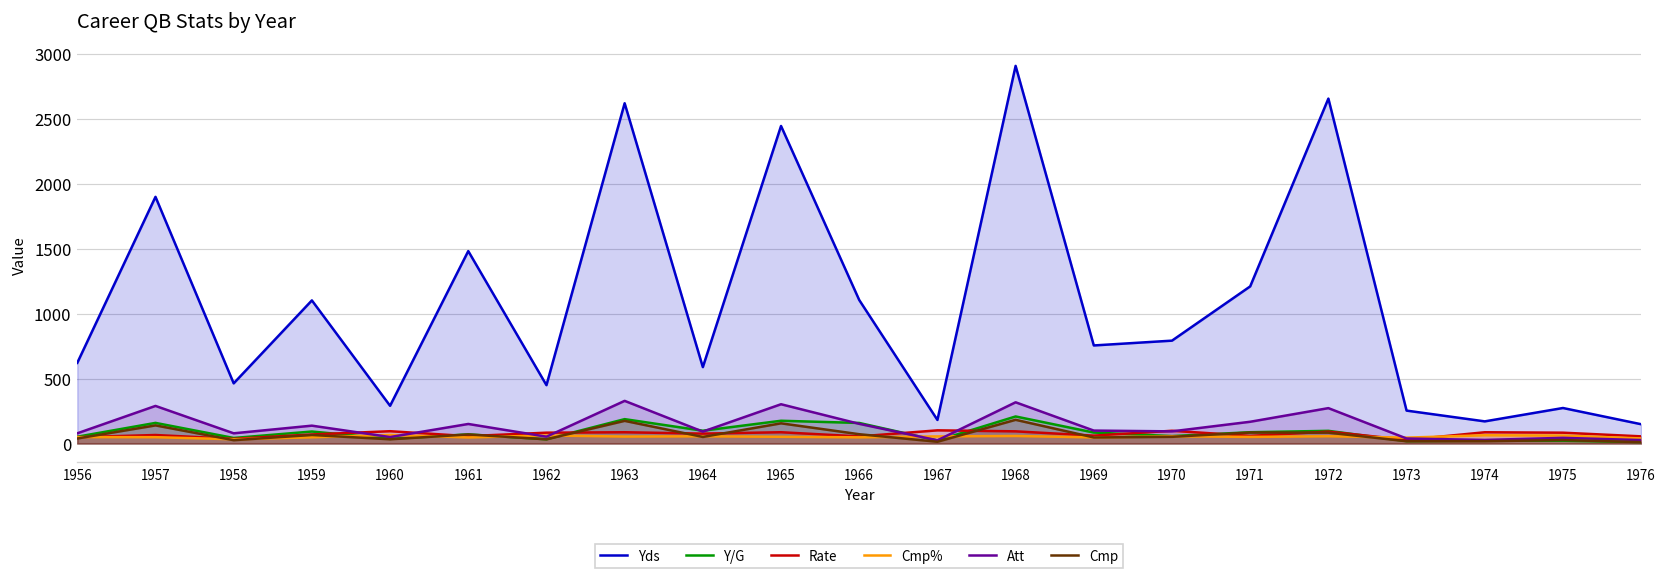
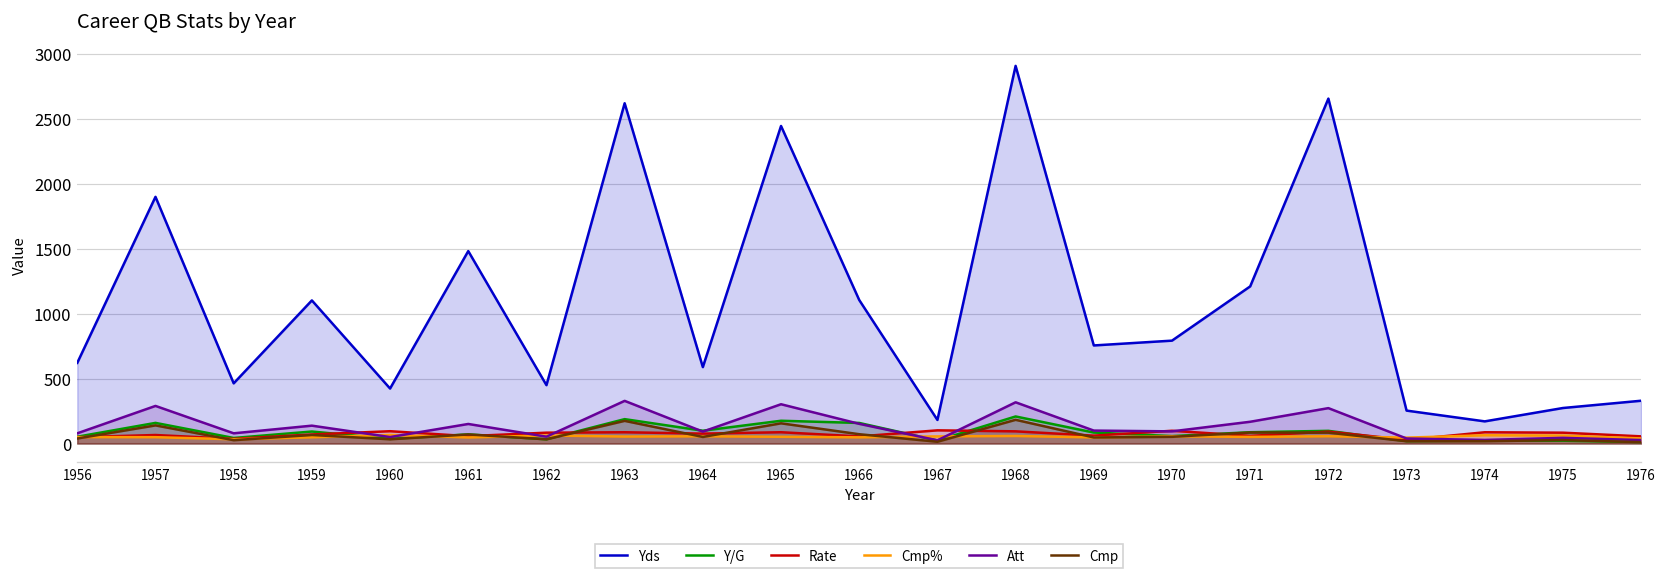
  {
    "Yds": {
      "1956": 620,
      "1957": 1900,
      "1958": 460,
      "1959": 1100,
-     "1960": 290,
+     "1960": 420,
      "1961": 1480,
      "1962": 450,
      "1963": 2620,
      "1964": 590,
      "1965": 2450,
      "1966": 1110,
      "1967": 180,
      "1968": 2910,
      "1969": 760,
      "1970": 790,
      "1971": 1210,
      "1972": 2660,
      "1973": 250,
      "1974": 170,
      "1975": 270,
-     "1976": 150
+     "1976": 330
    },
    "Y/G": {
      "1968": 210
    },
    "Rate": {
      "1960": 90,
      "1963": 90,
      "1965": 90,
      "1967": 100,
      "1968": 90
    },
    "Cmp%": {
      "1963": 50,
      "1965": 50,
      "1967": 50,
      "1968": 60,
      "1972": 60
    },
    "Att": {
      "1956": 80,
      "1957": 290,
      "1958": 80,
      "1959": 140,
      "1961": 150,
      "1963": 330,
      "1965": 300,
      "1968": 320,
      "1971": 170,
      "1972": 270
    },
    "Cmp": {
      "1968": 180
    }
  }
